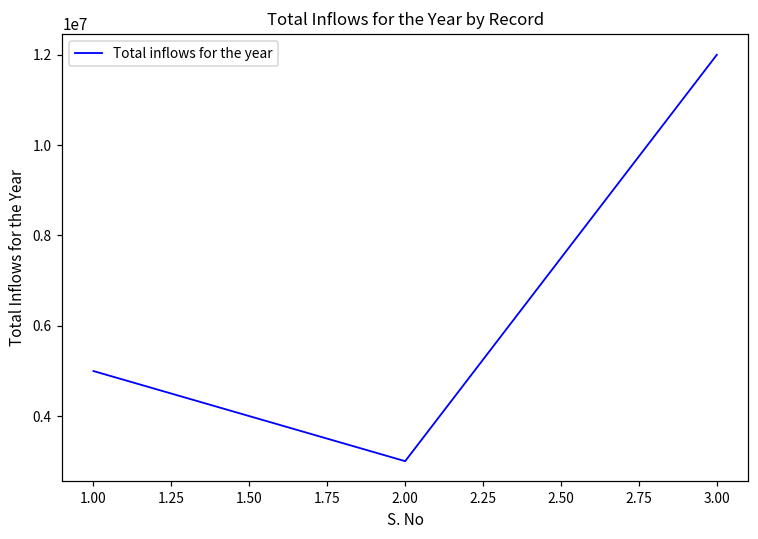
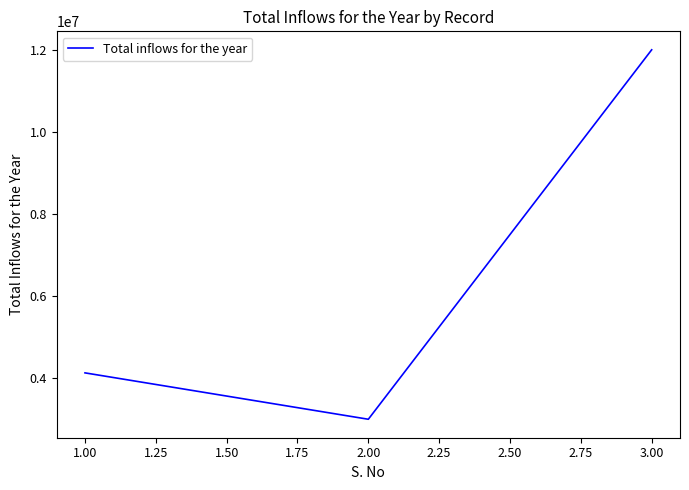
  {
-   "1.00": 5000000,
+   "1.00": 4100000,
    "2.00": 3000000,
    "3.00": 12000000
  }
